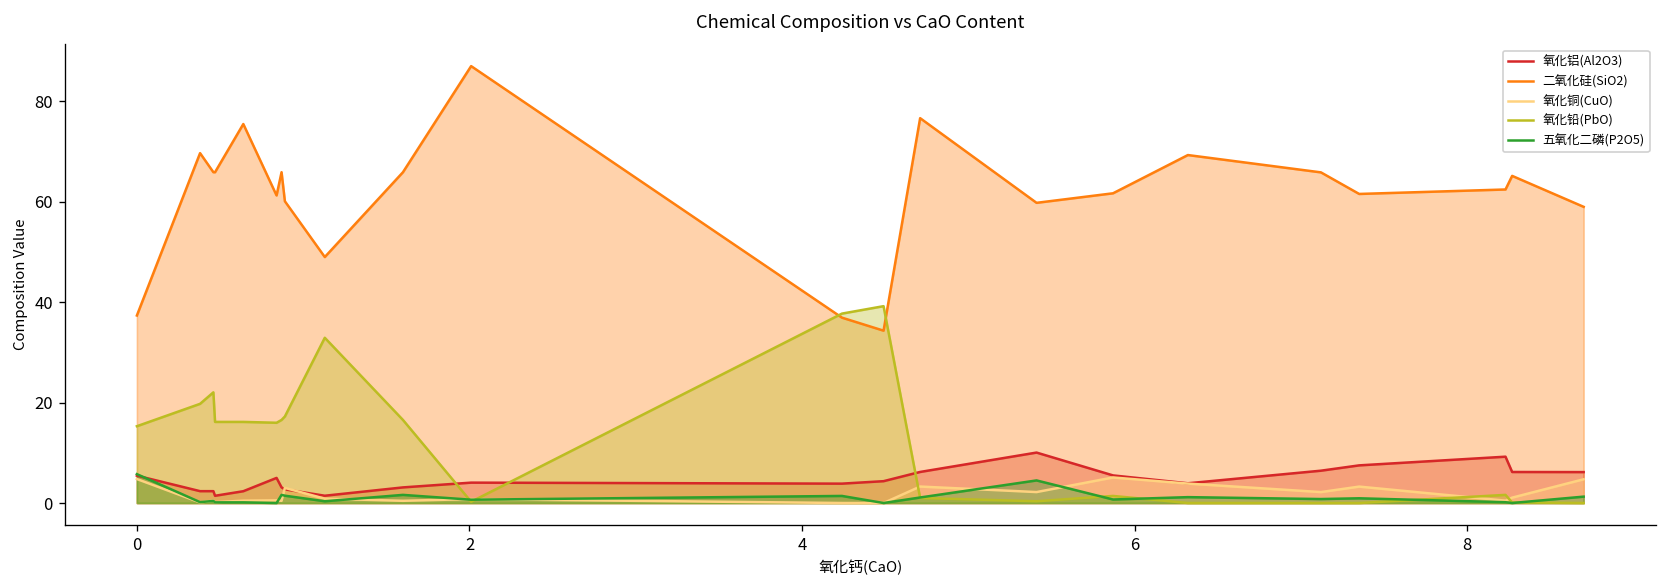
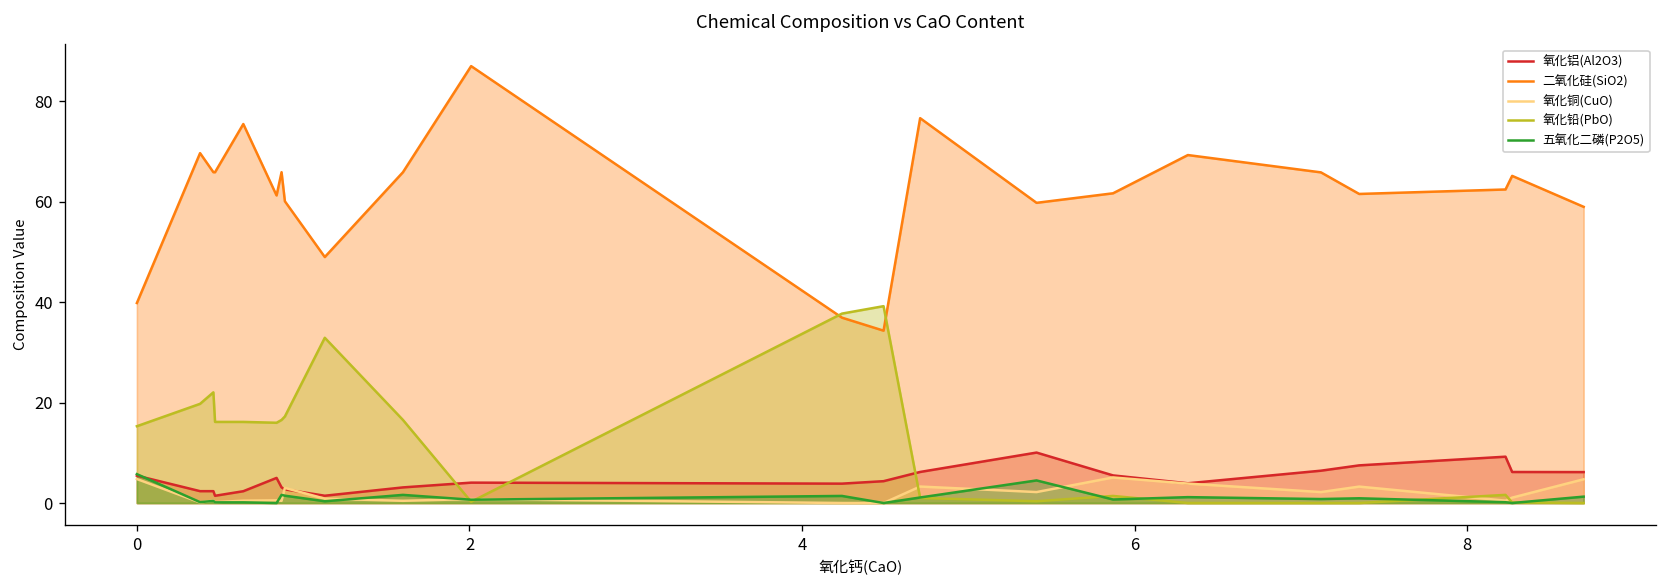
  {
    "二氧化硅(SiO2)": {
-     "0": 37
+     "0": 40
    },
    "氧化铜(CuO)": {
      "0": 5
    },
    "氧化铅(PbO)": {
      "0": 15
    }
  }
